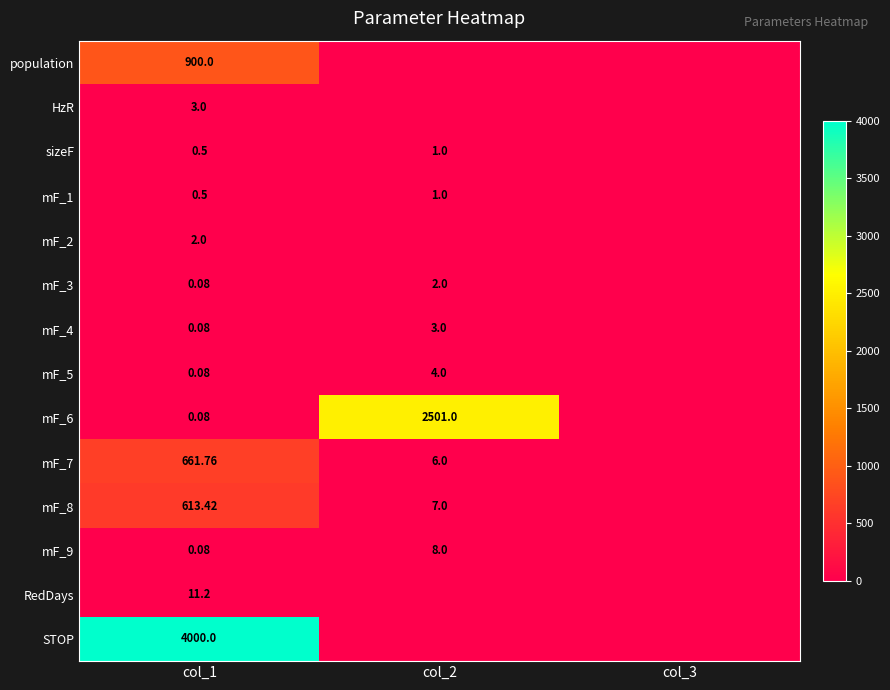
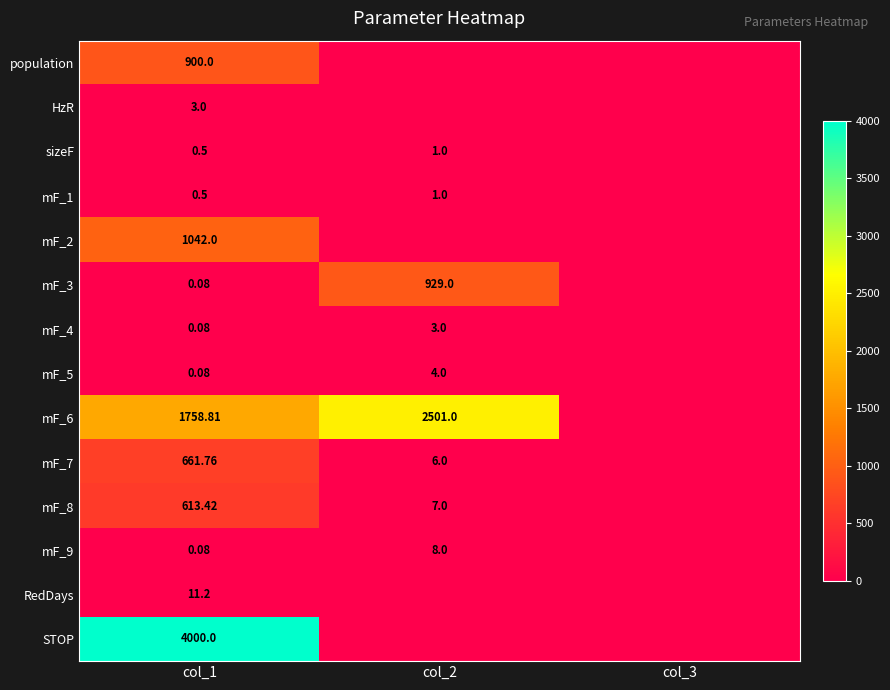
  {
    "population": {
      "col_1": 900.0
    },
    "HzR": {
      "col_1": 3.0
    },
    "sizeF": {
      "col_1": 0.5,
      "col_2": 1.0
    },
    "mF_1": {
      "col_1": 0.5,
      "col_2": 1.0
    },
    "mF_2": {
-     "col_1": 2.0
+     "col_1": 1042.0
    },
    "mF_3": {
      "col_1": 0.08,
-     "col_2": 2.0
+     "col_2": 929.0
    },
    "mF_4": {
      "col_1": 0.08,
      "col_2": 3.0
    },
    "mF_5": {
      "col_1": 0.08,
      "col_2": 4.0
    },
    "mF_6": {
-     "col_1": 0.08,
+     "col_1": 1758.81,
      "col_2": 2501.0
    },
    "mF_7": {
      "col_1": 661.76,
      "col_2": 6.0
    },
    "mF_8": {
      "col_1": 613.42,
      "col_2": 7.0
    },
    "mF_9": {
      "col_1": 0.08,
      "col_2": 8.0
    },
    "RedDays": {
      "col_1": 11.2
    },
    "STOP": {
      "col_1": 4000.0
    }
  }
